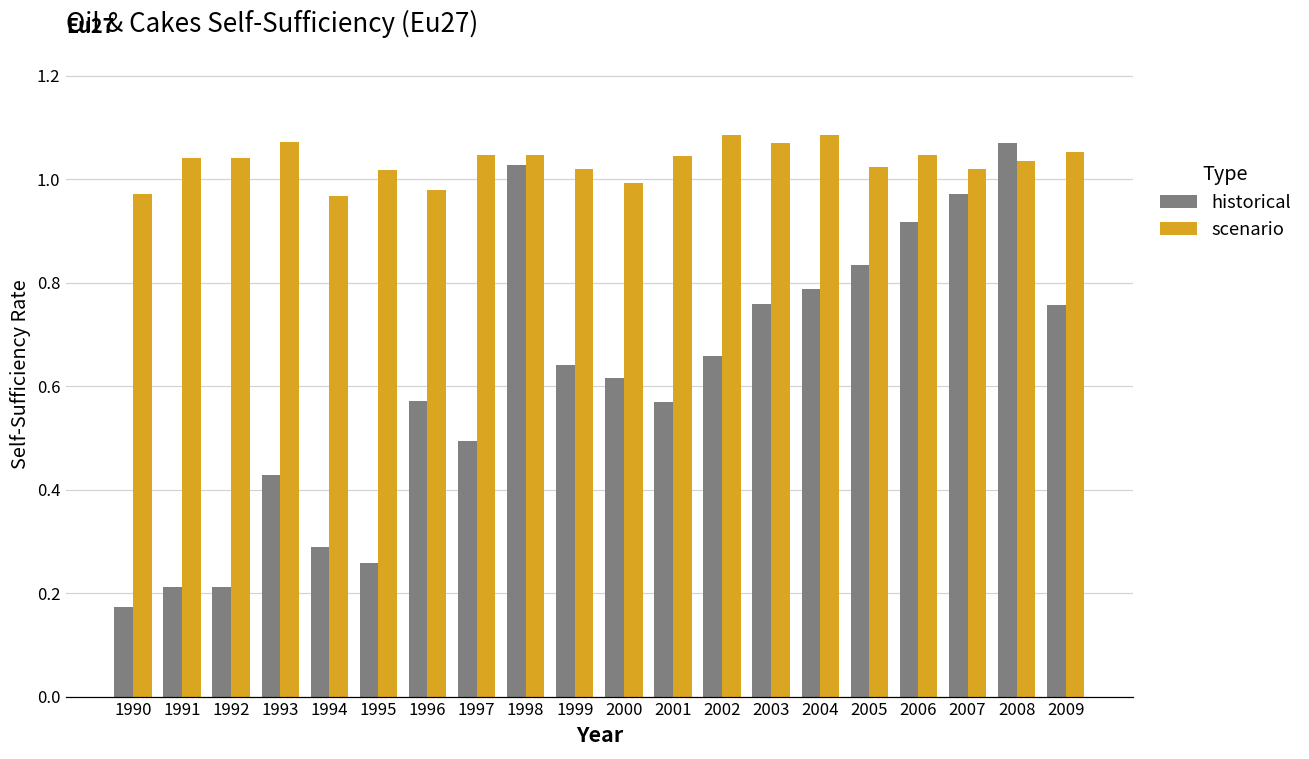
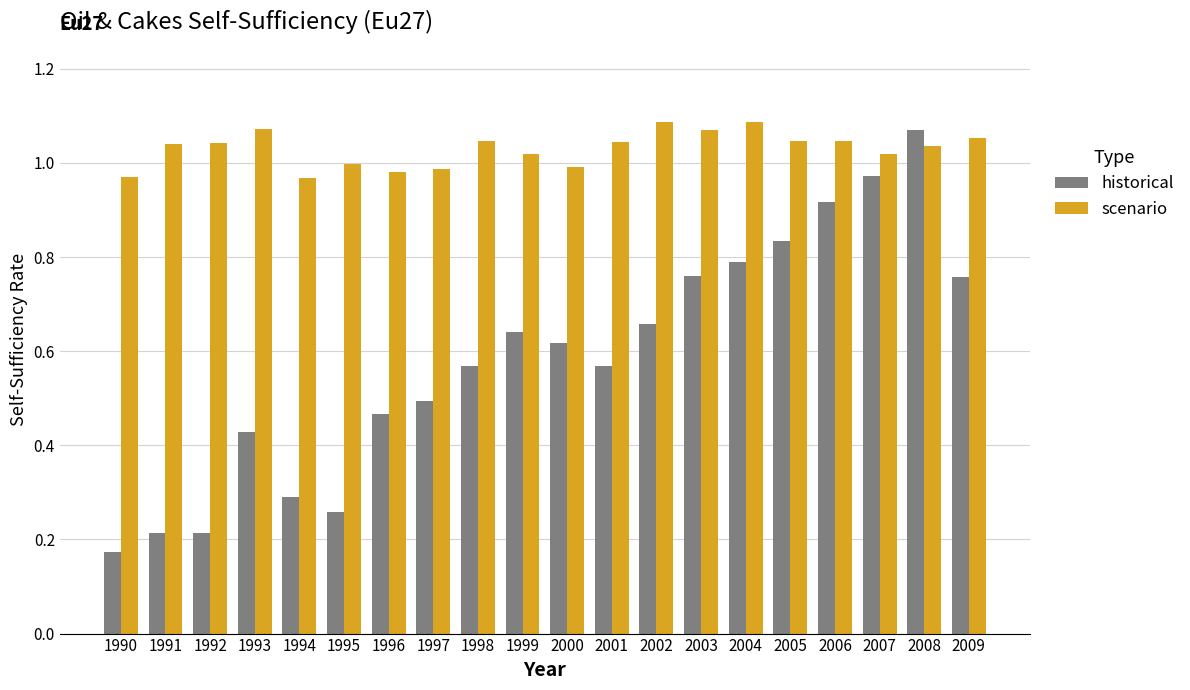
  {
    "historical": {
      "1990": 0.17,
      "1991": 0.21,
      "1992": 0.21,
      "1993": 0.43,
      "1994": 0.29,
      "1995": 0.26,
-     "1996": 0.57,
+     "1996": 0.47,
      "1997": 0.49,
-     "1998": 1.03,
+     "1998": 0.57,
      "1999": 0.64,
      "2000": 0.62,
      "2001": 0.57,
      "2002": 0.66,
      "2003": 0.76,
      "2004": 0.79,
      "2005": 0.83,
      "2006": 0.92,
      "2007": 0.97,
      "2008": 1.07,
      "2009": 0.76
    },
    "scenario": {
      "1990": 0.97,
      "1991": 1.04,
      "1992": 1.04,
      "1993": 1.07,
      "1994": 0.97,
-     "1995": 1.02,
+     "1995": 1.00,
      "1996": 0.98,
-     "1997": 1.05,
+     "1997": 0.99,
      "1998": 1.05,
      "1999": 1.02,
      "2000": 0.99,
      "2001": 1.05,
      "2002": 1.09,
      "2003": 1.07,
      "2004": 1.09,
-     "2005": 1.02,
+     "2005": 1.05,
      "2006": 1.05,
      "2007": 1.02,
      "2008": 1.04,
      "2009": 1.05
    }
  }
